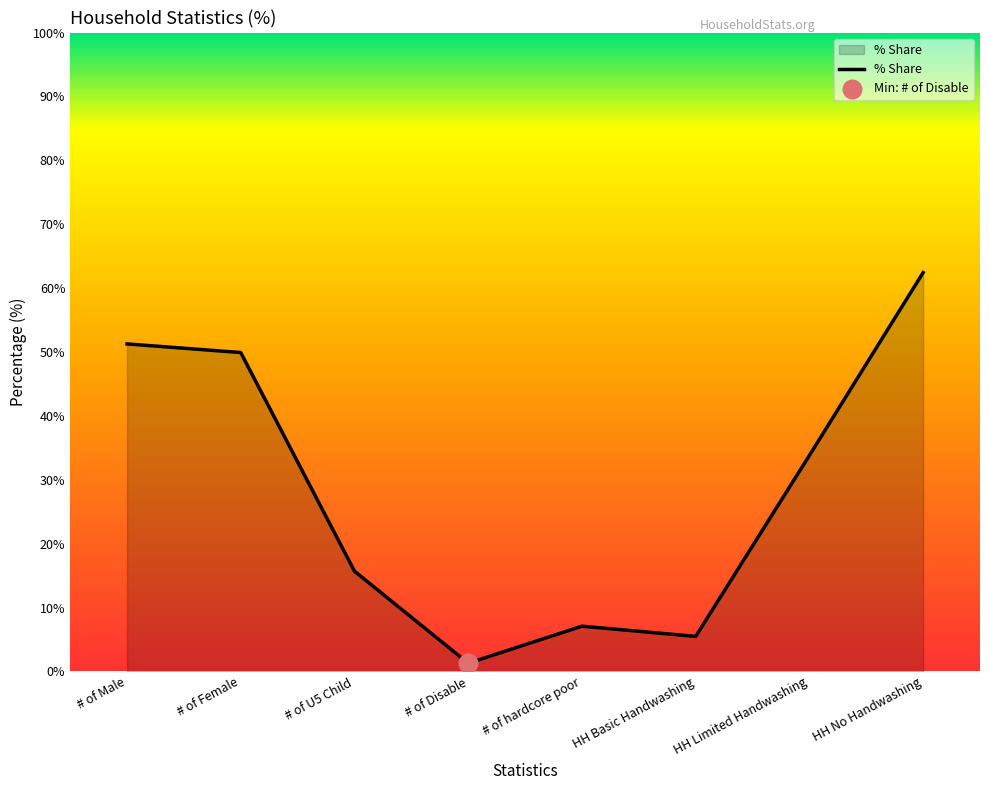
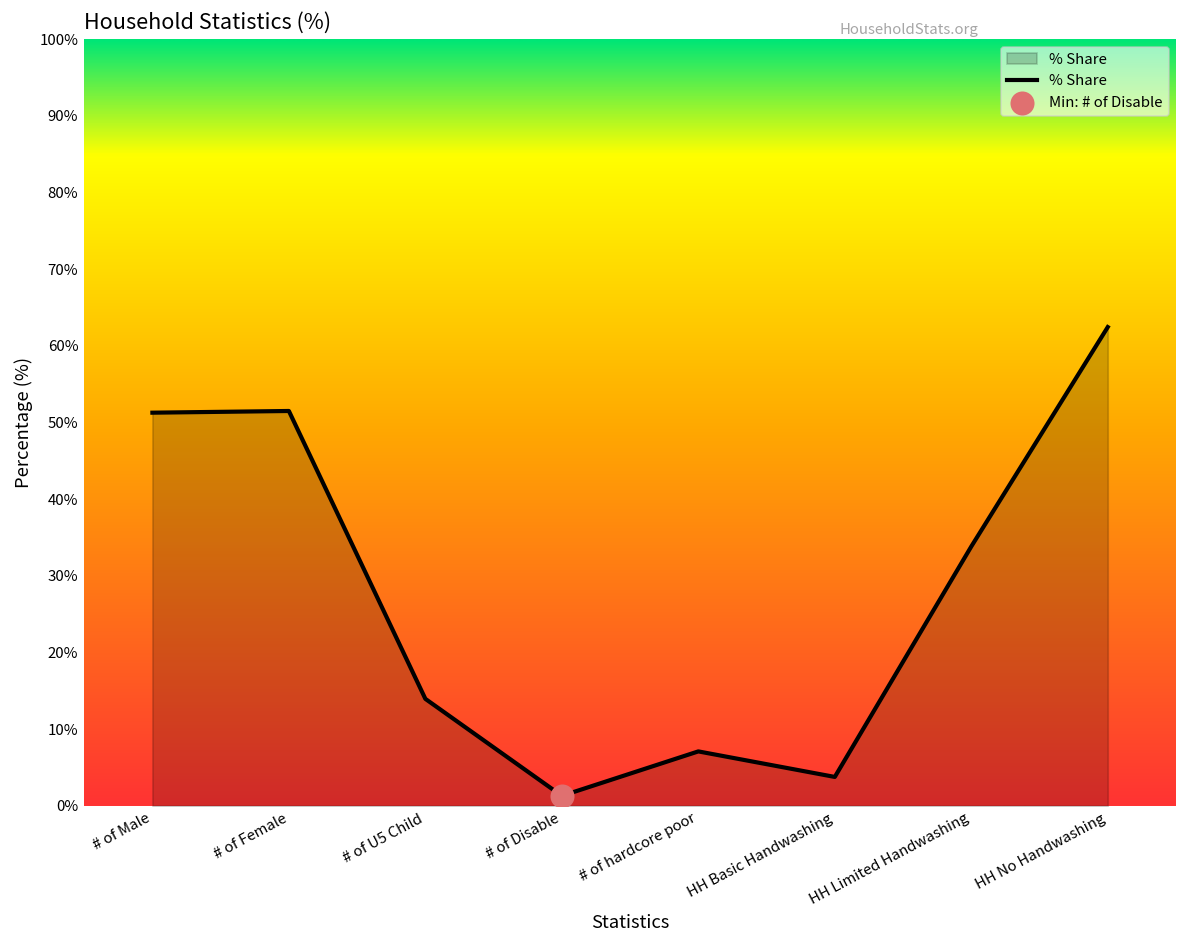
  {
    "% Share": {
      "# of Male": "51%",
-     "# of Female": "50%",
-     "# of U5 Child": "16%",
+     "# of Female": "51%",
+     "# of U5 Child": "14%",
      "# of hardcore poor": "7%",
-     "HH Basic Handwashing": "5%",
+     "HH Basic Handwashing": "4%",
      "HH Limited Handwashing": "34%",
      "HH No Handwashing": "62%"
    }
  }
